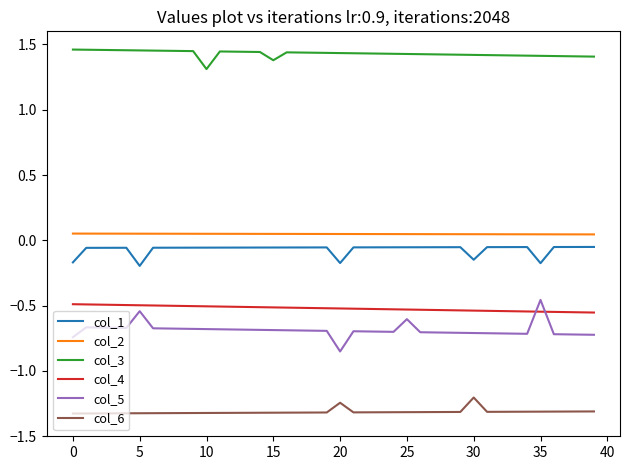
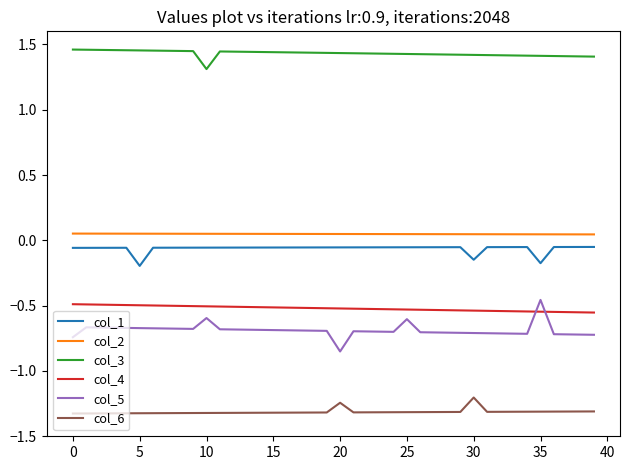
  {
    "col_1": {
-     "0": -0.17,
+     "0": -0.06,
      "5": -0.20,
      "10": -0.06,
      "15": -0.05,
-     "20": -0.17,
+     "20": -0.05,
      "25": -0.05,
      "30": -0.15,
      "35": -0.17
    },
    "col_2": {
      "0": 0.05,
      "5": 0.05,
      "10": 0.05,
      "15": 0.05,
      "20": 0.05,
      "25": 0.05,
      "30": 0.05,
      "35": 0.05
    },
    "col_3": {
      "0": 1.46,
      "5": 1.45,
      "10": 1.31,
-     "15": 1.38,
+     "15": 1.44,
      "20": 1.43,
      "25": 1.43,
      "30": 1.42,
      "35": 1.41
    },
    "col_4": {
      "0": -0.49,
      "5": -0.50,
      "10": -0.51,
      "15": -0.51,
      "20": -0.52,
      "25": -0.53,
      "30": -0.54,
      "35": -0.55
    },
    "col_5": {
-     "5": -0.54,
-     "10": -0.68,
+     "5": -0.67,
+     "10": -0.59,
      "15": -0.69,
      "20": -0.85,
      "25": -0.60,
      "30": -0.71,
      "35": -0.46
    },
    "col_6": {
      "5": -1.32,
      "10": -1.32,
      "15": -1.32,
      "20": -1.24,
      "25": -1.32,
      "30": -1.20,
      "35": -1.31
    }
  }
